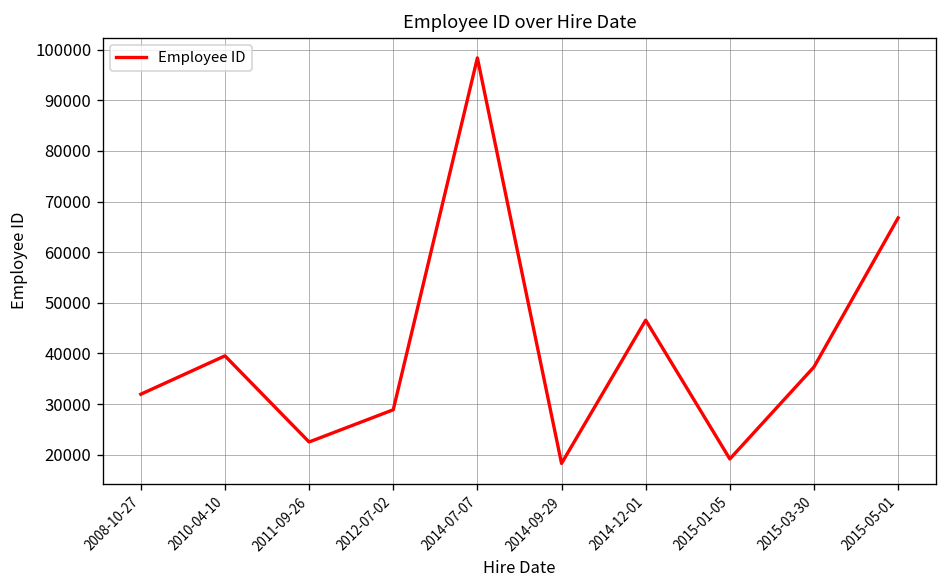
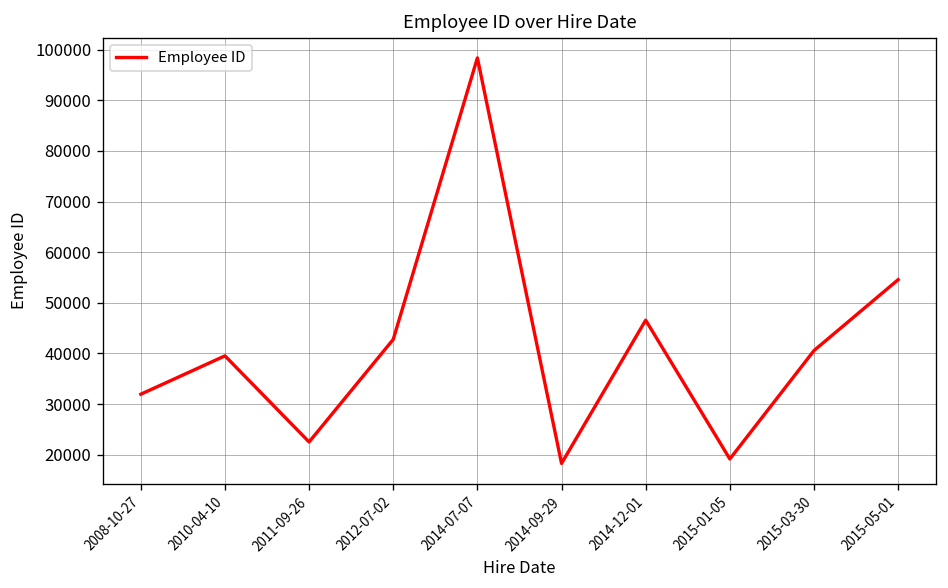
  {
    "2008-10-27": 32000,
    "2010-04-10": 40000,
    "2011-09-26": 23000,
-   "2012-07-02": 29000,
+   "2012-07-02": 43000,
    "2014-07-07": 98000,
    "2014-09-29": 18000,
    "2014-12-01": 47000,
    "2015-01-05": 19000,
-   "2015-03-30": 37000,
-   "2015-05-01": 67000
+   "2015-03-30": 41000,
+   "2015-05-01": 55000
  }
